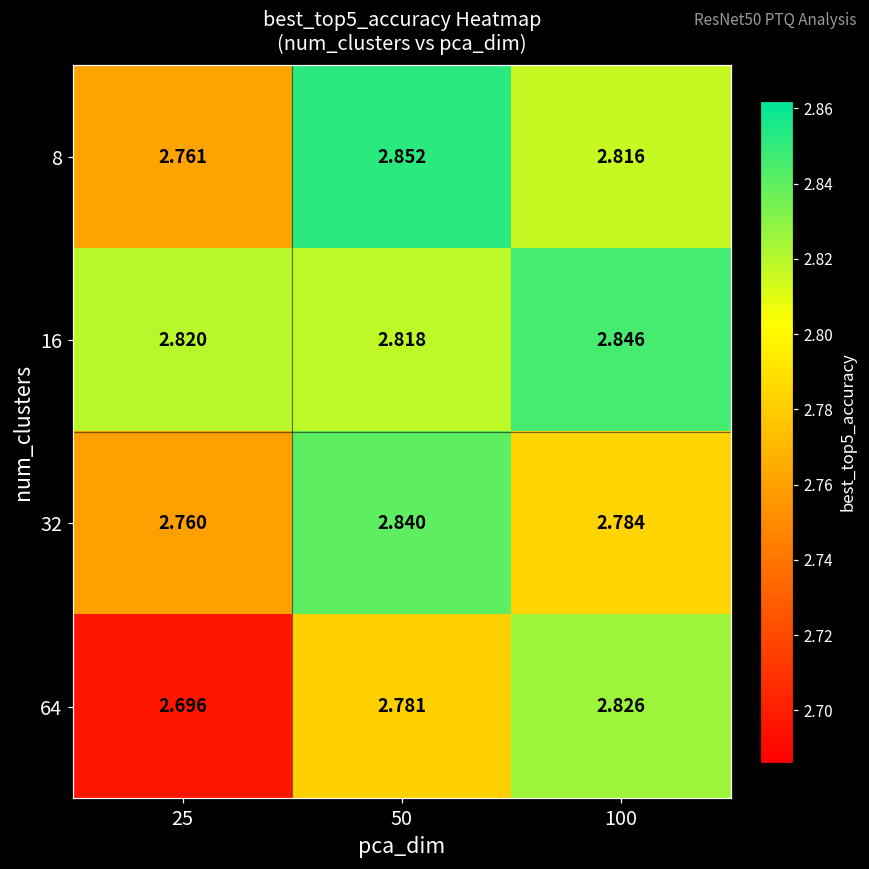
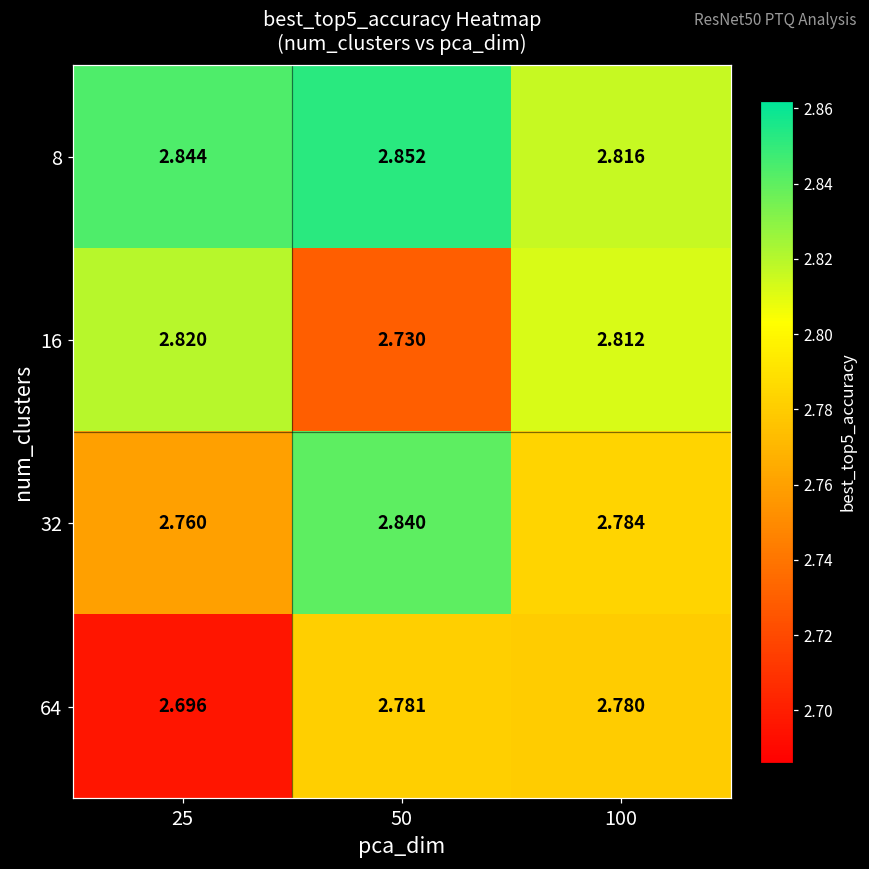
  {
    "8": {
-     "25": 2.761,
+     "25": 2.844,
      "50": 2.852,
      "100": 2.816
    },
    "16": {
      "25": 2.820,
-     "50": 2.818,
-     "100": 2.846
+     "50": 2.730,
+     "100": 2.812
    },
    "32": {
      "25": 2.760,
      "50": 2.840,
      "100": 2.784
    },
    "64": {
      "25": 2.696,
      "50": 2.781,
-     "100": 2.826
+     "100": 2.780
    }
  }
